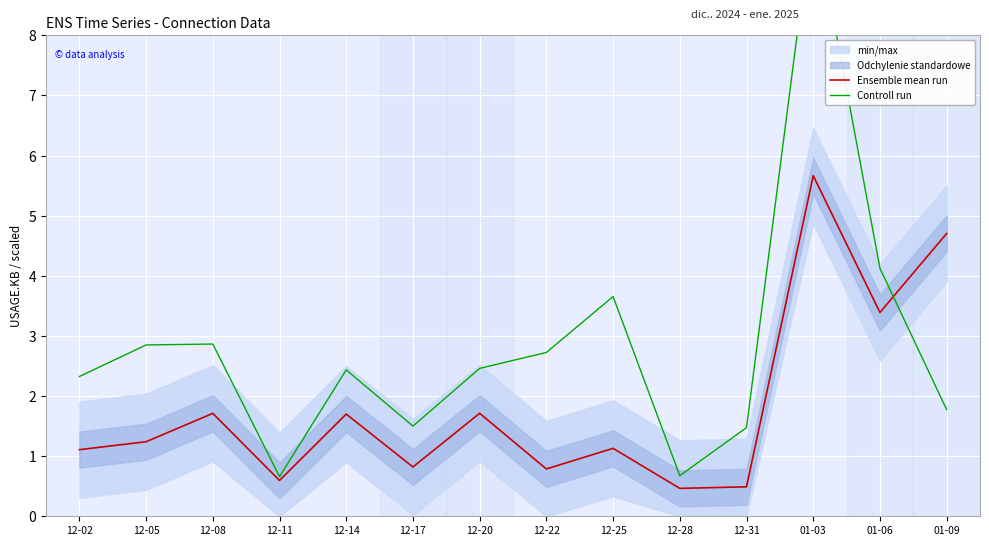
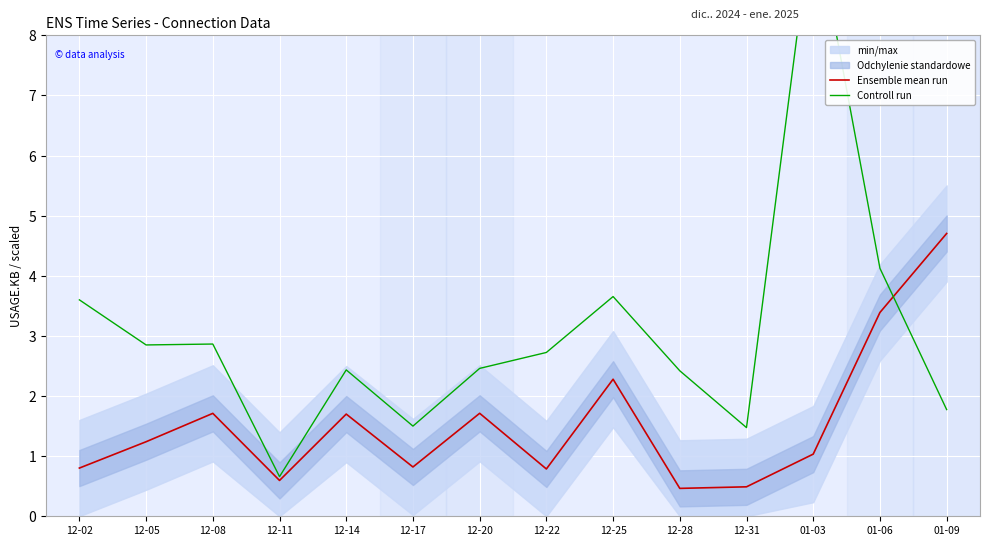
  {
    "Ensemble mean run": {
-     "12-02": 1.1,
+     "12-02": 0.8,
      "12-05": 1.2,
      "12-08": 1.7,
      "12-11": 0.6,
      "12-14": 1.7,
      "12-17": 0.8,
      "12-20": 1.7,
      "12-22": 0.8,
-     "12-25": 1.1,
+     "12-25": 2.3,
      "12-28": 0.5,
      "12-31": 0.5,
-     "01-03": 5.7,
+     "01-03": 1.0,
      "01-06": 3.4,
      "01-09": 4.7
    },
    "Controll run": {
-     "12-02": 2.3,
+     "12-02": 3.6,
      "12-05": 2.8,
      "12-08": 2.9,
      "12-11": 0.7,
      "12-14": 2.4,
      "12-17": 1.5,
      "12-20": 2.5,
      "12-22": 2.7,
      "12-25": 3.7,
-     "12-28": 0.7,
+     "12-28": 2.4,
      "12-31": 1.5,
      "01-06": 4.1,
      "01-09": 1.8
    }
  }
